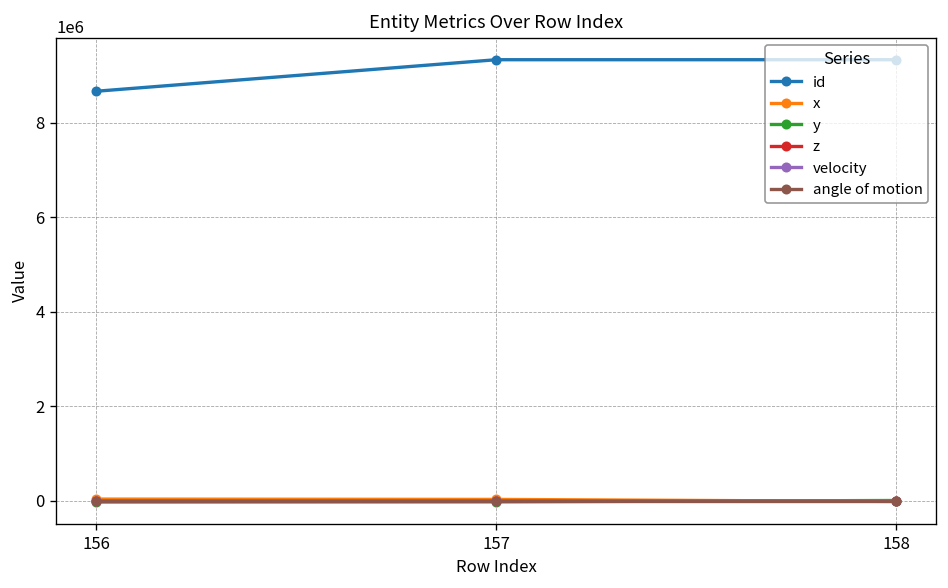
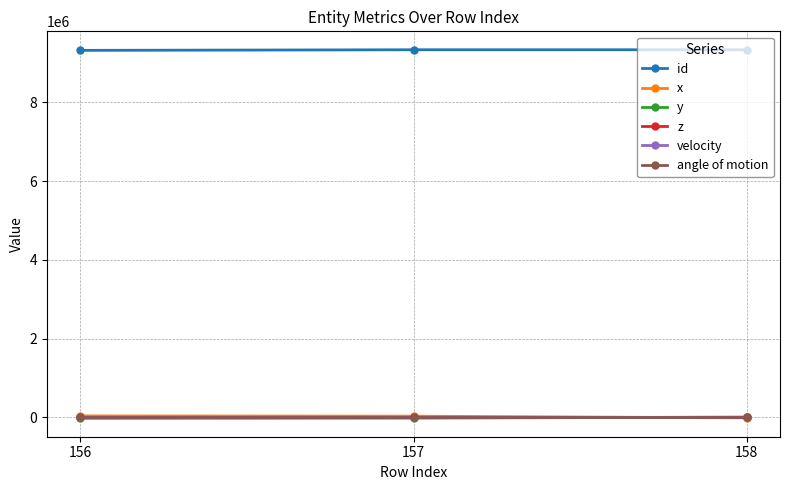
  {
    "id": {
-     "156": 8700000,
+     "156": 9300000,
      "157": 9300000
    }
  }
